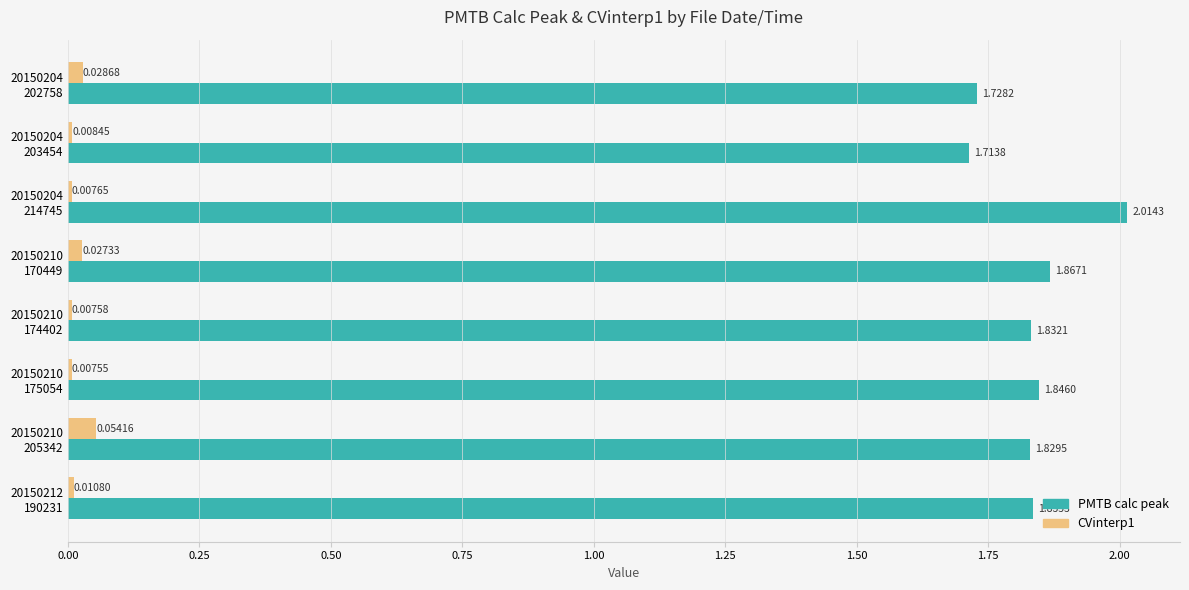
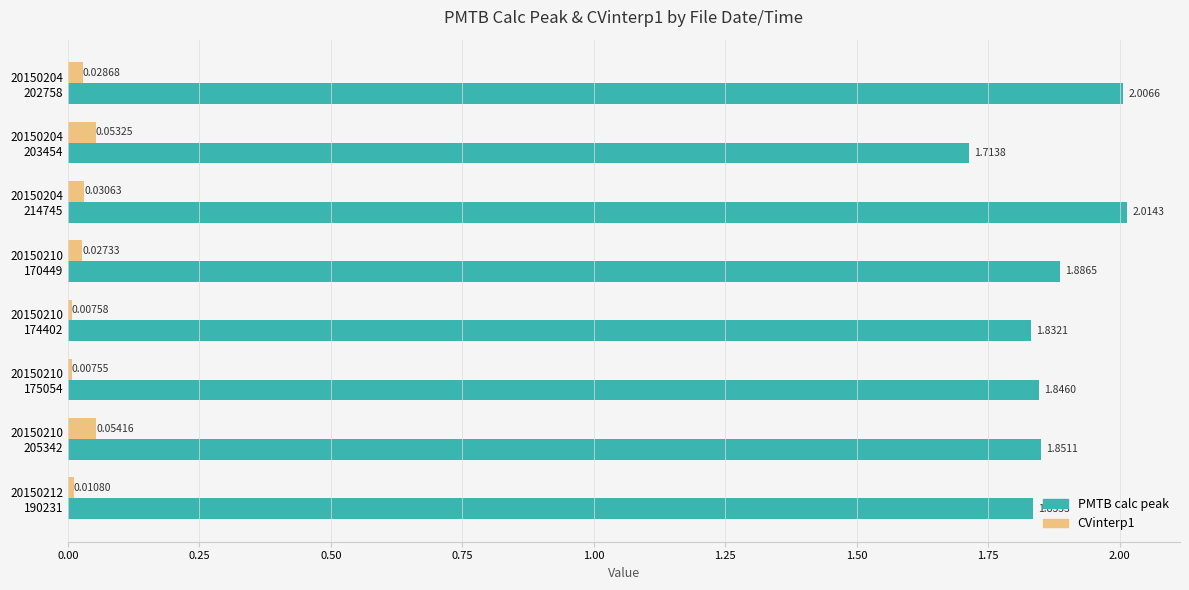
  {
    "PMTB calc peak": {
-     "20150204 202758": 1.7282,
+     "20150204 202758": 2.0066,
      "20150204 203454": 1.7138,
      "20150204 214745": 2.0143,
-     "20150210 170449": 1.8671,
+     "20150210 170449": 1.8865,
      "20150210 174402": 1.8321,
      "20150210 175054": 1.8460,
-     "20150210 205342": 1.8295,
+     "20150210 205342": 1.8511,
      "20150212 190231": 1.8353
    },
    "CVinterp1": {
      "20150204 202758": 0.02868,
-     "20150204 203454": 0.00845,
-     "20150204 214745": 0.00765,
+     "20150204 203454": 0.05325,
+     "20150204 214745": 0.03063,
      "20150210 170449": 0.02733,
      "20150210 174402": 0.00758,
      "20150210 175054": 0.00755,
      "20150210 205342": 0.05416,
      "20150212 190231": 0.01080
    }
  }
